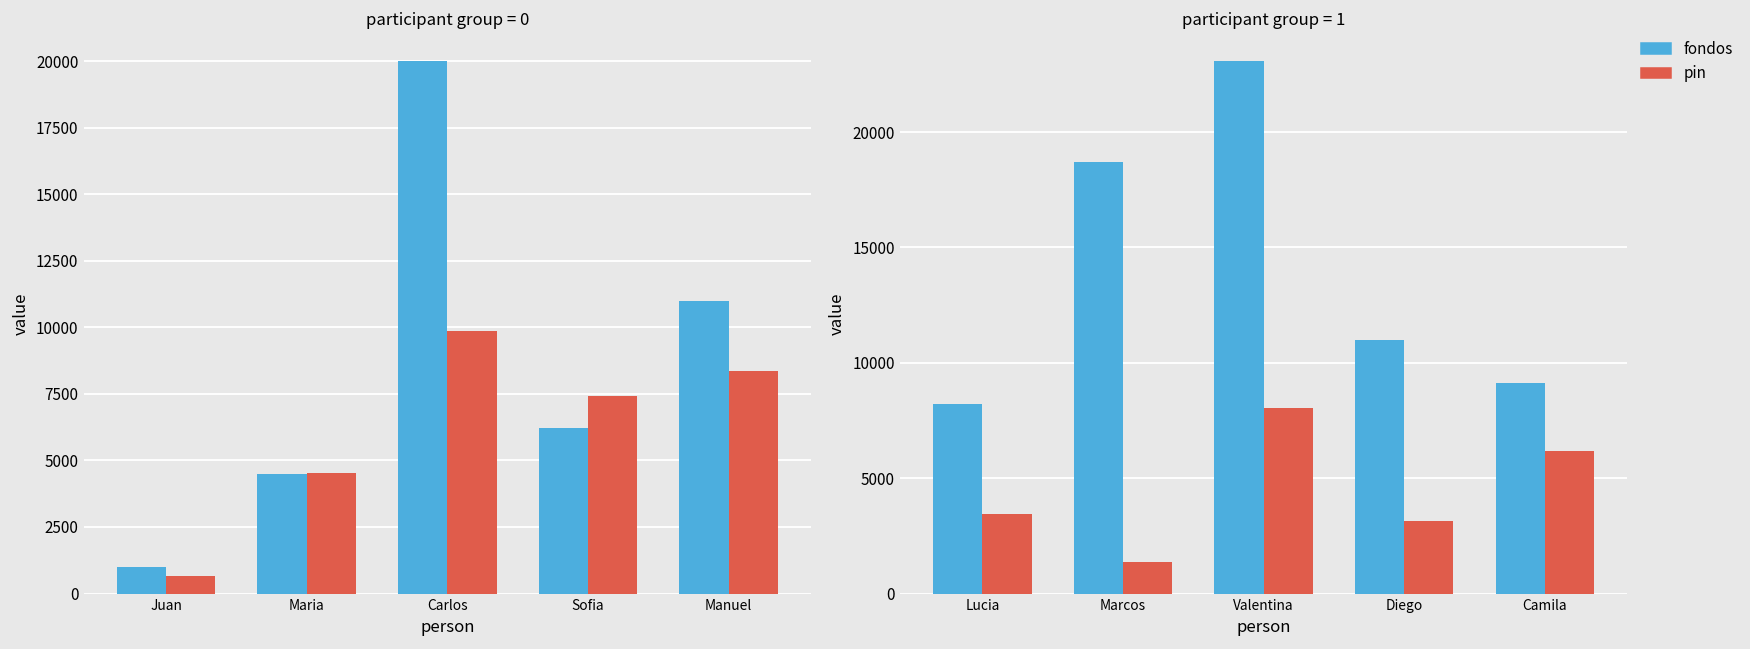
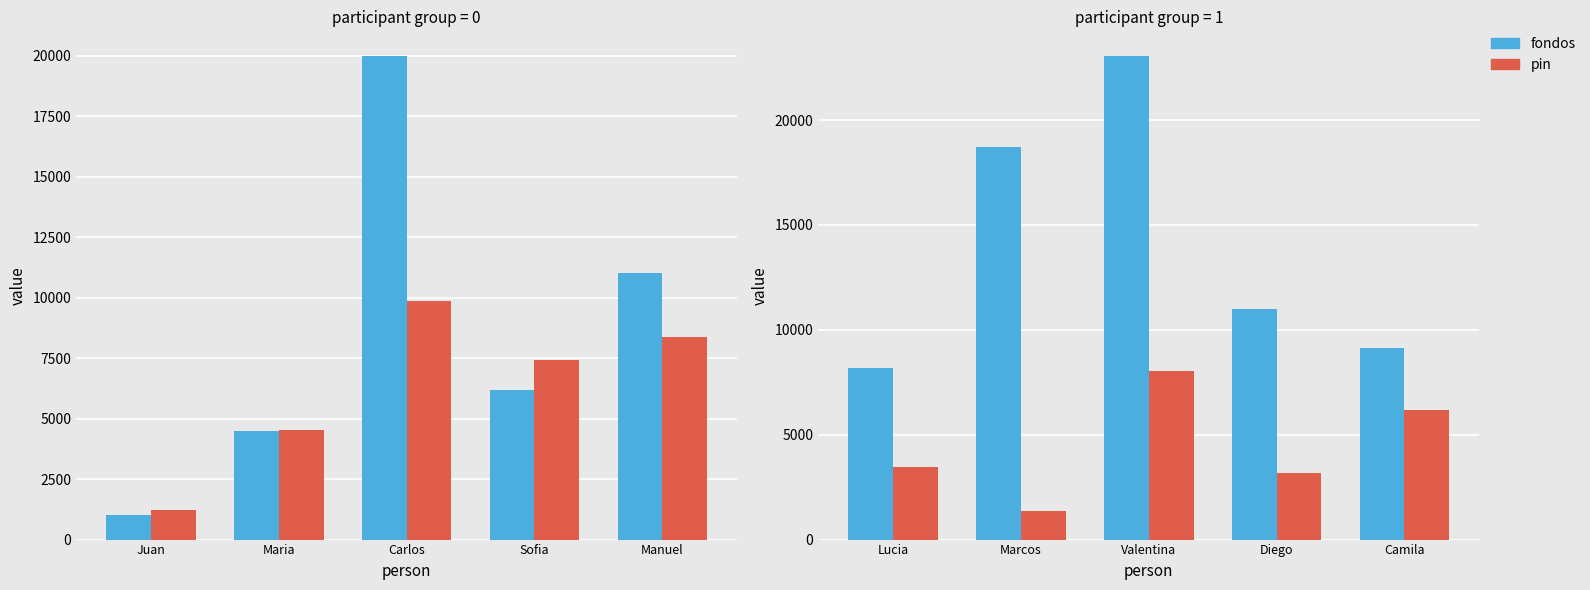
  {
    "participant group = 0": {
      "fondos": {
        "Juan": 1000,
        "Maria": 4500,
        "Carlos": 20000,
        "Sofia": 6200,
        "Manuel": 11000
      },
      "pin": {
-       "Juan": 700,
+       "Juan": 1200,
        "Maria": 4500,
        "Carlos": 9900,
        "Sofia": 7400,
        "Manuel": 8400
      }
    },
    "participant group = 1": {
      "fondos": {
        "Lucia": 8200,
        "Marcos": 18700,
        "Valentina": 23100,
        "Diego": 11000,
        "Camila": 9100
      },
      "pin": {
        "Lucia": 3400,
        "Marcos": 1400,
        "Valentina": 8000,
        "Diego": 3200,
        "Camila": 6200
      }
    }
  }
